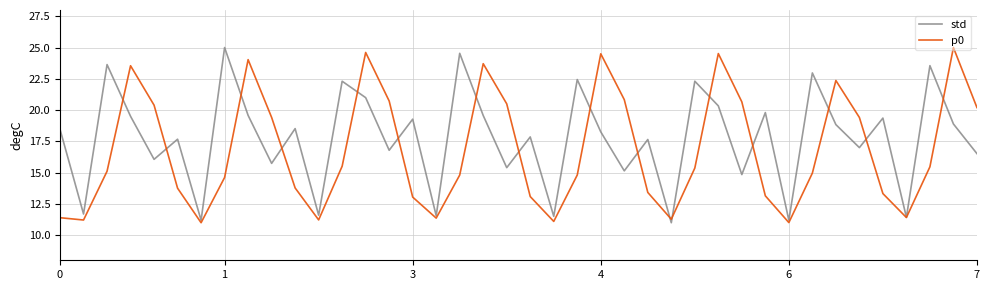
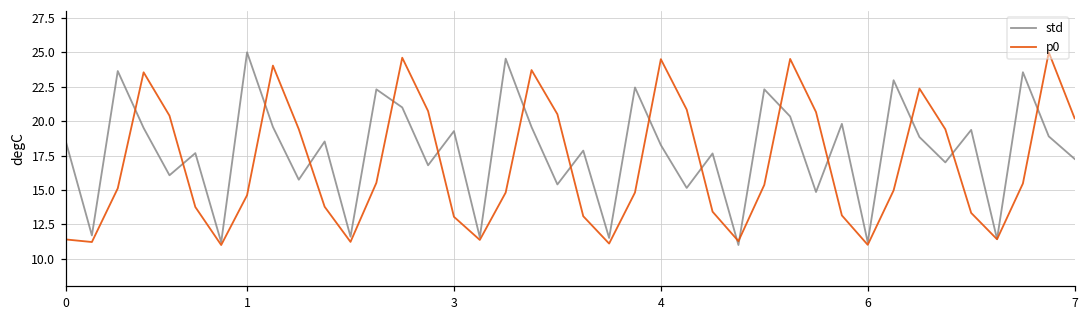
  {
    "std": {
      "0": 18.5,
-     "7": 16.5
+     "7": 17.3
    },
    "p0": {
      "0": 11.4,
      "7": 20.2
    }
  }
